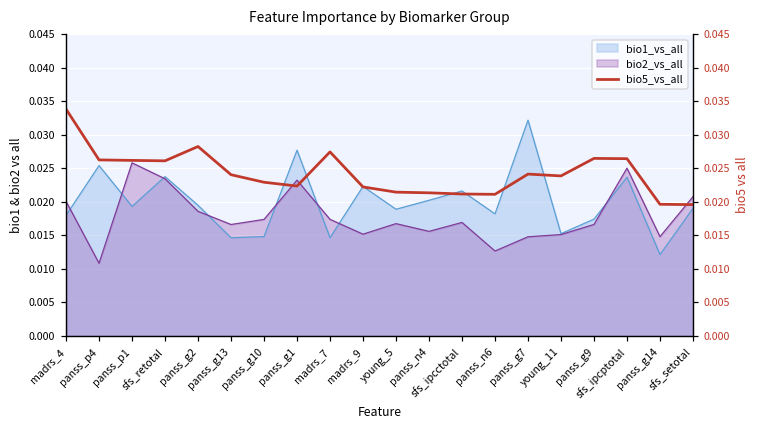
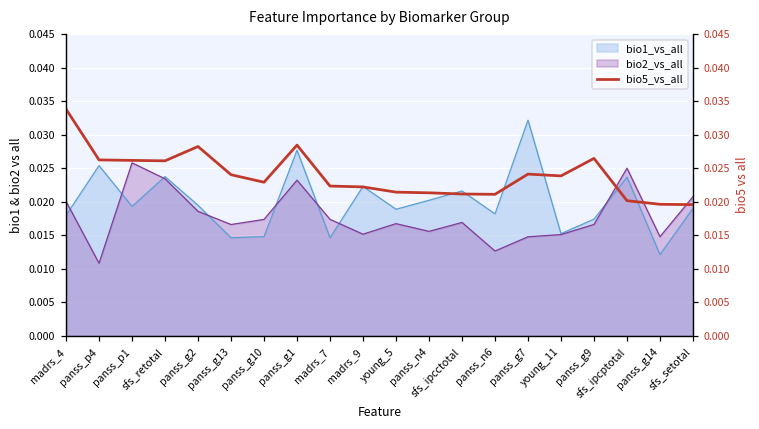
  {
    "bio5_vs_all": {
      "madrs_4": 0.034,
      "panss_p4": 0.026,
      "panss_p1": 0.026,
      "sfs_retotal": 0.026,
      "panss_g2": 0.028,
      "panss_g13": 0.024,
      "panss_g10": 0.023,
-     "panss_g1": 0.022,
-     "madrs_7": 0.027,
+     "panss_g1": 0.028,
+     "madrs_7": 0.022,
      "madrs_9": 0.022,
      "young_5": 0.021,
      "panss_n4": 0.021,
      "sfs_ipcctotal": 0.021,
      "panss_n6": 0.021,
      "panss_g7": 0.024,
      "young_11": 0.024,
      "panss_g9": 0.026,
-     "sfs_ipcptotal": 0.026,
+     "sfs_ipcptotal": 0.020,
      "panss_g14": 0.020,
      "sfs_setotal": 0.020
    }
  }
